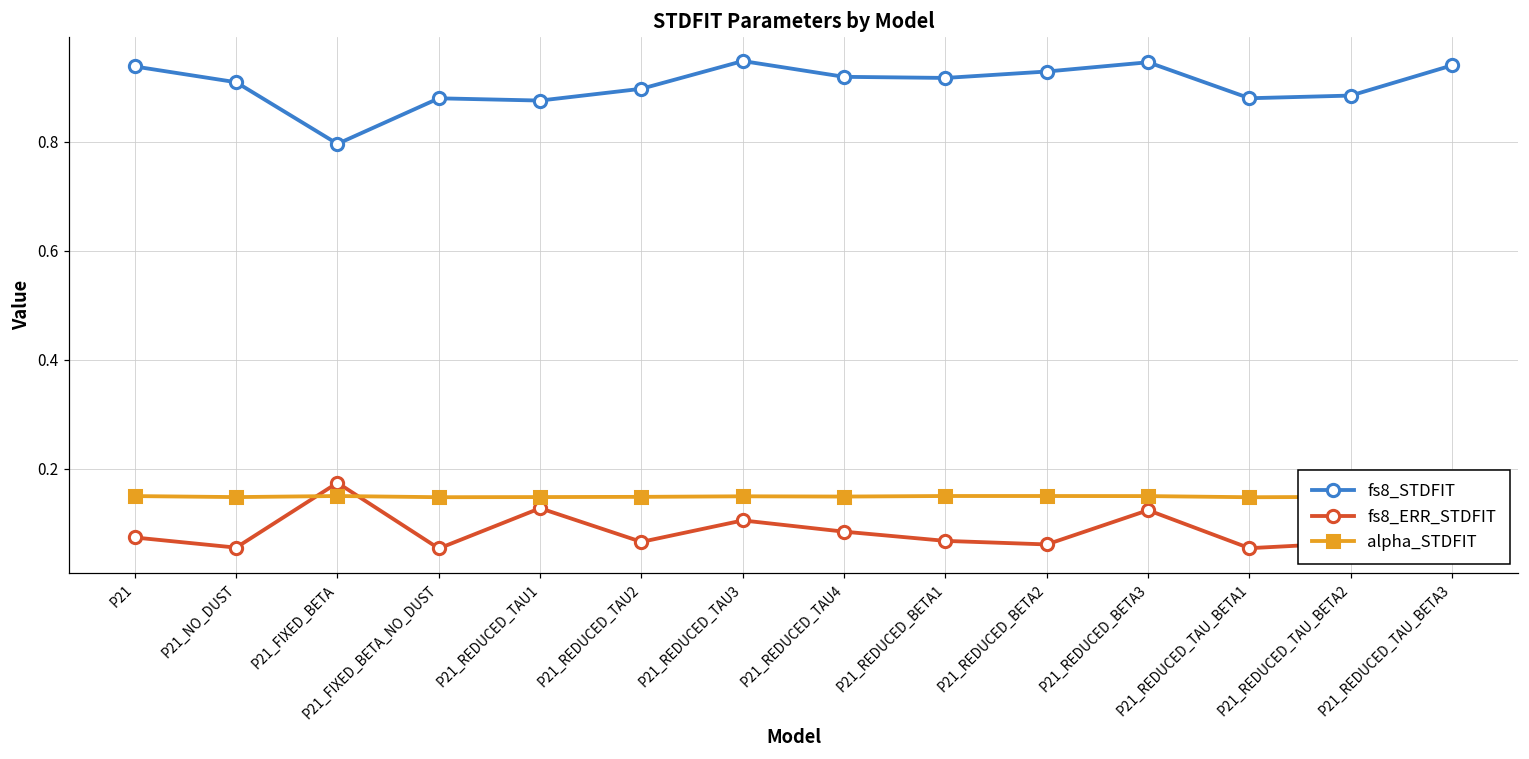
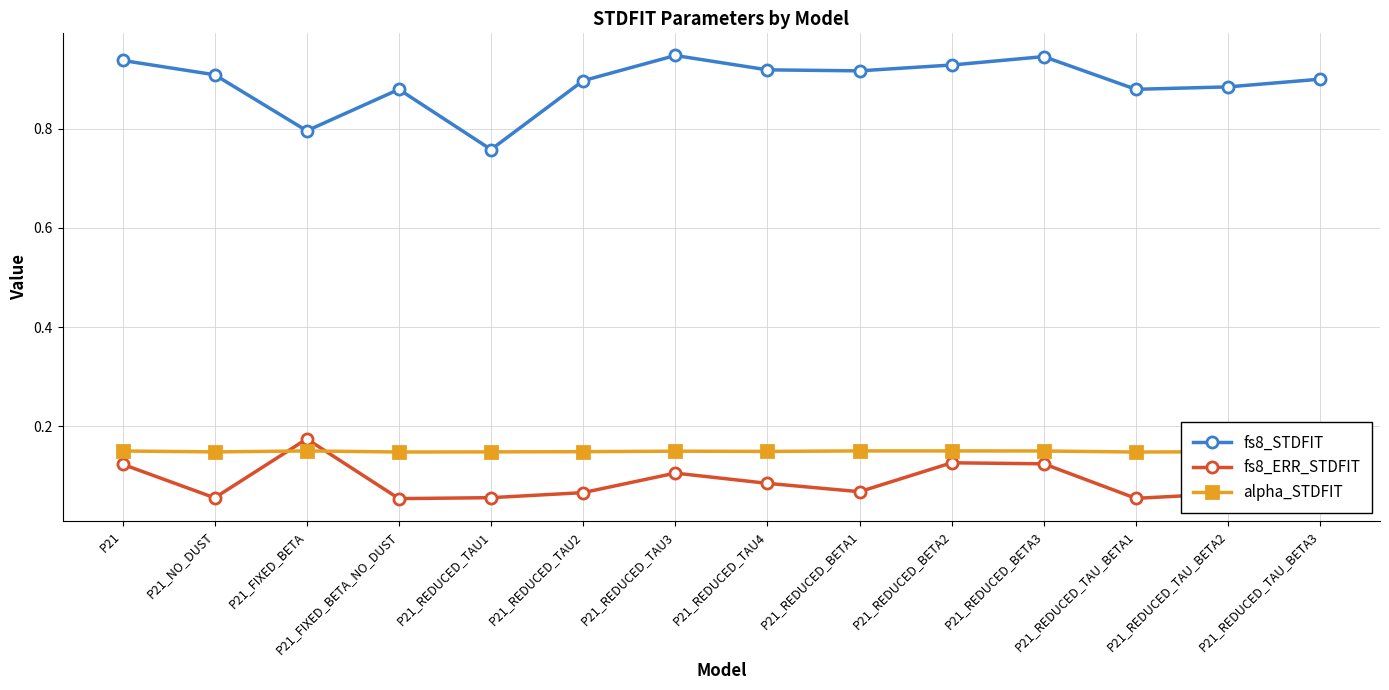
  {
    "fs8_STDFIT": {
      "P21": 0.94,
      "P21_NO_DUST": 0.91,
      "P21_FIXED_BETA": 0.80,
      "P21_FIXED_BETA_NO_DUST": 0.88,
-     "P21_REDUCED_TAU1": 0.88,
+     "P21_REDUCED_TAU1": 0.76,
      "P21_REDUCED_TAU2": 0.90,
      "P21_REDUCED_TAU3": 0.95,
      "P21_REDUCED_TAU4": 0.92,
      "P21_REDUCED_BETA1": 0.92,
      "P21_REDUCED_BETA2": 0.93,
      "P21_REDUCED_BETA3": 0.95,
      "P21_REDUCED_TAU_BETA1": 0.88,
      "P21_REDUCED_TAU_BETA2": 0.88,
-     "P21_REDUCED_TAU_BETA3": 0.94
+     "P21_REDUCED_TAU_BETA3": 0.90
    },
    "fs8_ERR_STDFIT": {
-     "P21": 0.07,
+     "P21": 0.12,
      "P21_NO_DUST": 0.06,
      "P21_FIXED_BETA": 0.17,
      "P21_FIXED_BETA_NO_DUST": 0.05,
-     "P21_REDUCED_TAU1": 0.13,
+     "P21_REDUCED_TAU1": 0.06,
      "P21_REDUCED_TAU2": 0.07,
      "P21_REDUCED_TAU3": 0.11,
      "P21_REDUCED_TAU4": 0.08,
      "P21_REDUCED_BETA1": 0.07,
-     "P21_REDUCED_BETA2": 0.06,
+     "P21_REDUCED_BETA2": 0.13,
      "P21_REDUCED_BETA3": 0.12,
      "P21_REDUCED_TAU_BETA1": 0.05
    },
    "alpha_STDFIT": {
      "P21": 0.15,
      "P21_NO_DUST": 0.15,
      "P21_FIXED_BETA": 0.15,
      "P21_FIXED_BETA_NO_DUST": 0.15,
      "P21_REDUCED_TAU1": 0.15,
      "P21_REDUCED_TAU2": 0.15,
      "P21_REDUCED_TAU3": 0.15,
      "P21_REDUCED_TAU4": 0.15,
      "P21_REDUCED_BETA1": 0.15,
      "P21_REDUCED_BETA2": 0.15,
      "P21_REDUCED_BETA3": 0.15,
      "P21_REDUCED_TAU_BETA1": 0.15
    }
  }
